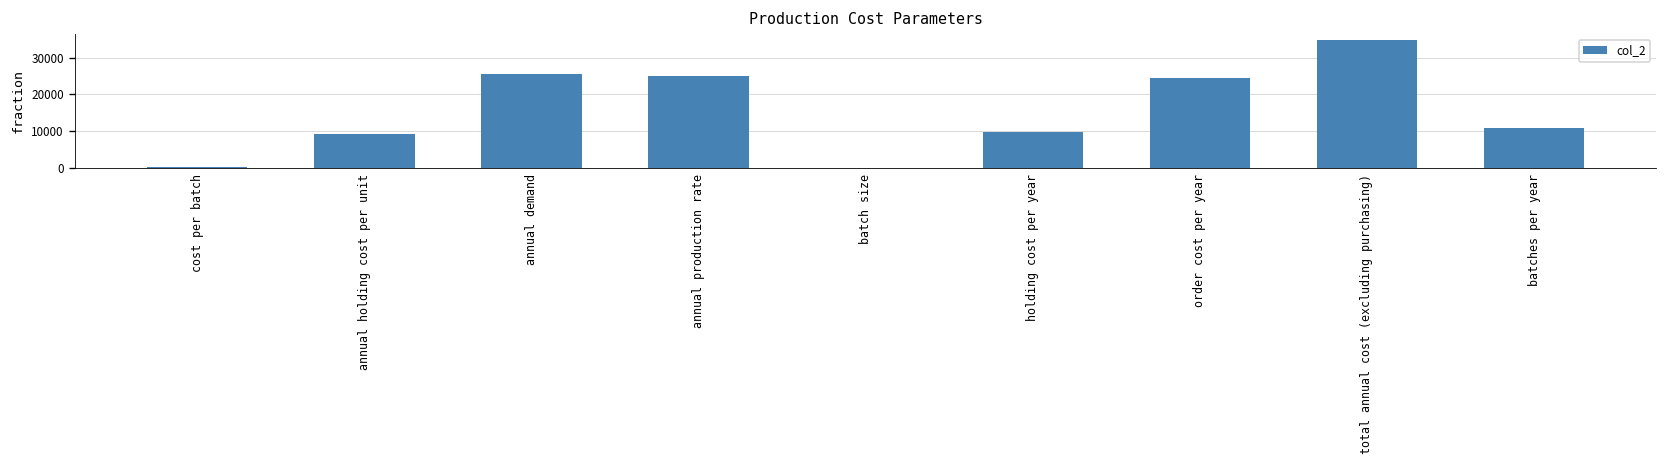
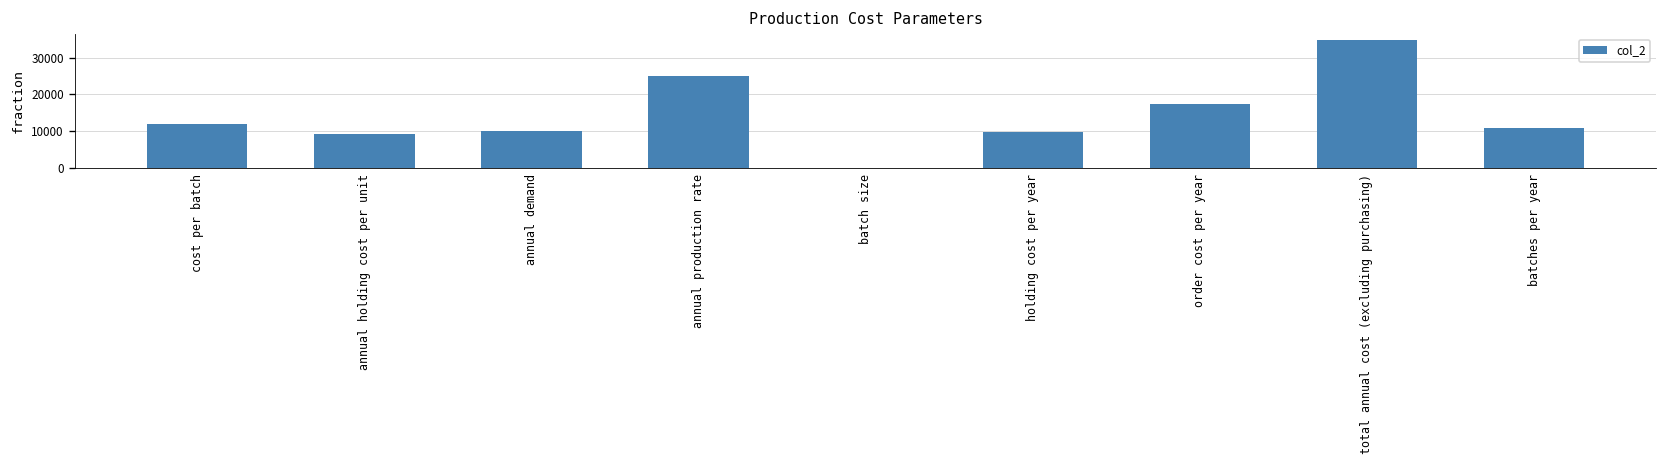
  {
-   "cost per batch": 0,
+   "cost per batch": 12000,
    "annual holding cost per unit": 9000,
-   "annual demand": 26000,
+   "annual demand": 10000,
    "annual production rate": 25000,
    "holding cost per year": 10000,
-   "order cost per year": 24000,
+   "order cost per year": 17000,
    "total annual cost (excluding purchasing)": 35000,
    "batches per year": 11000
  }
